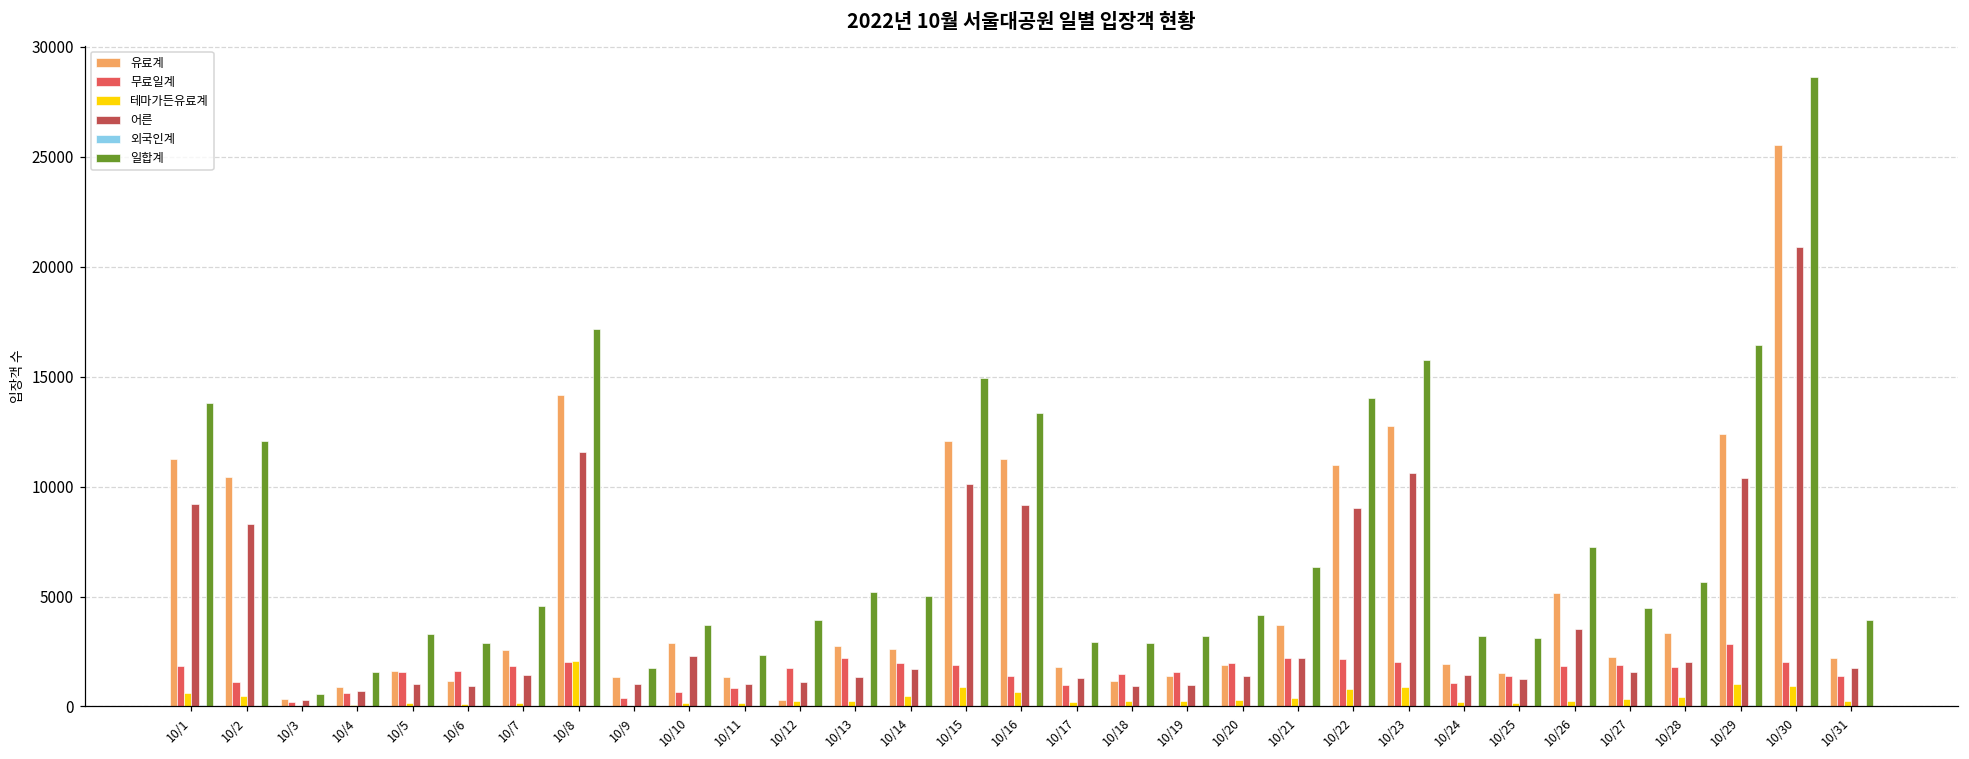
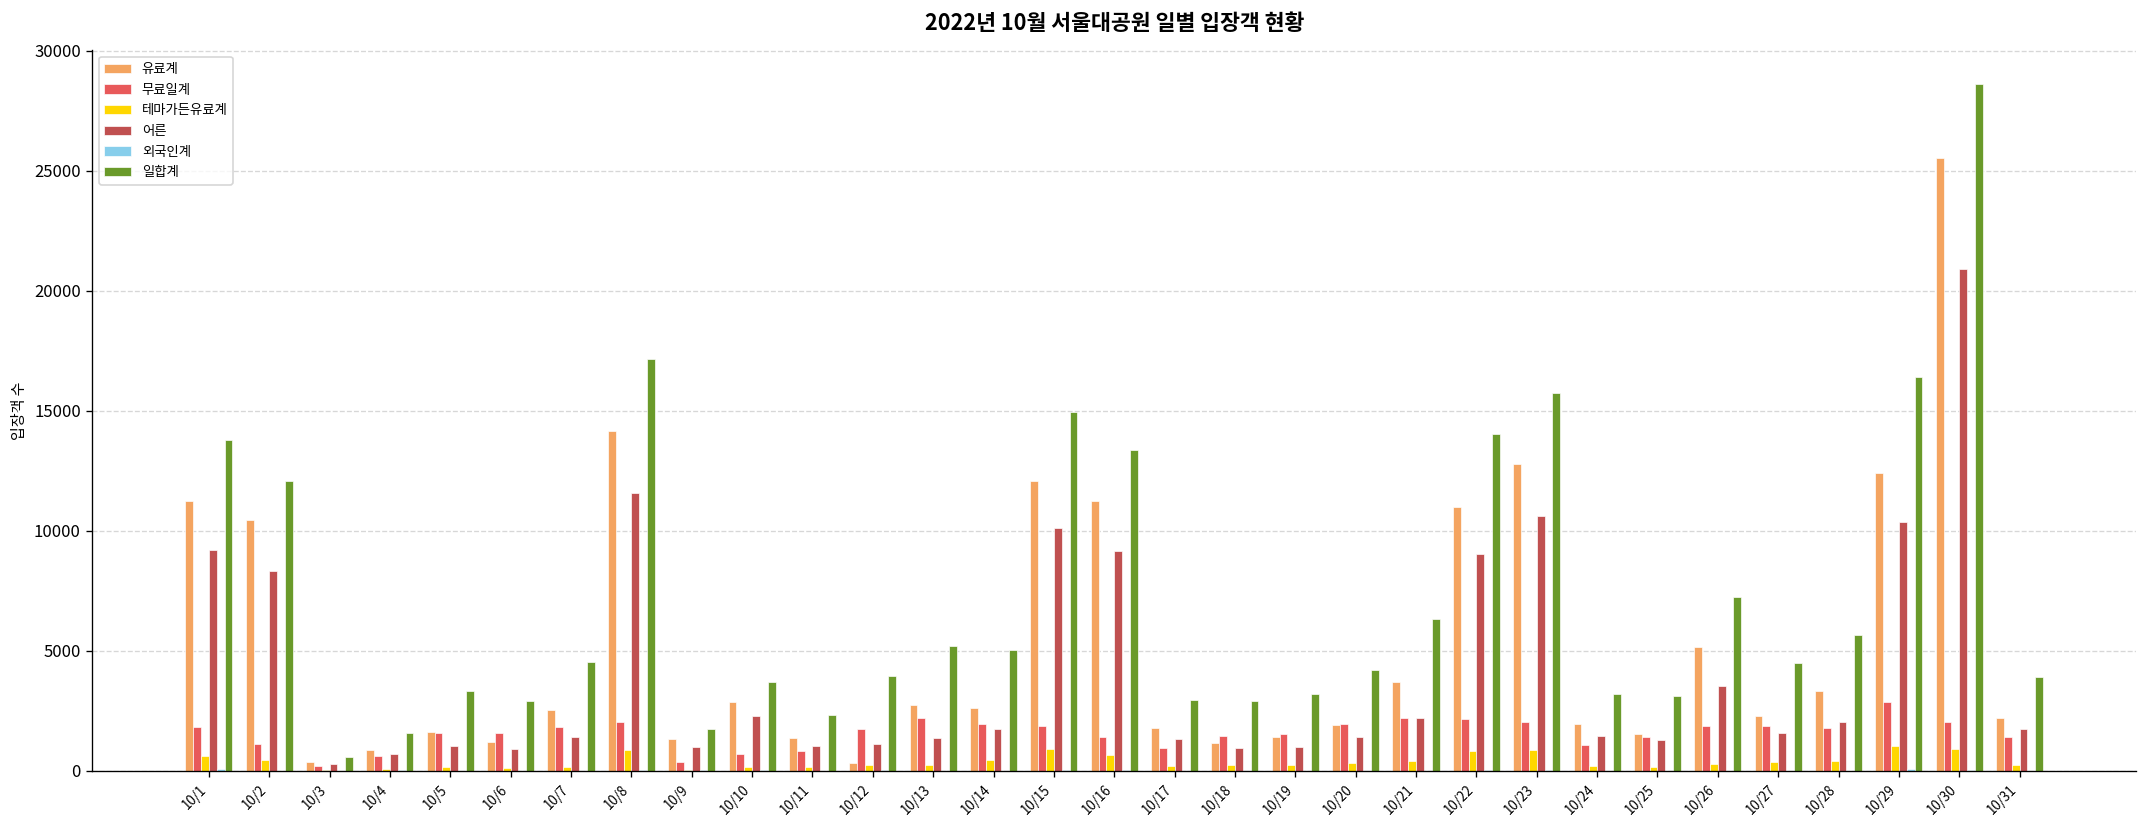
  {
    "유료계": {
      "10/1": 11300,
      "10/2": 10400,
      "10/3": 300,
      "10/4": 900,
      "10/5": 1600,
      "10/6": 1200,
      "10/7": 2500,
      "10/8": 14200,
      "10/9": 1300,
      "10/10": 2900,
      "10/11": 1400,
      "10/12": 300,
      "10/13": 2700,
      "10/14": 2600,
      "10/15": 12100,
      "10/16": 11300,
      "10/17": 1800,
      "10/18": 1100,
      "10/19": 1400,
      "10/20": 1900,
      "10/21": 3700,
      "10/22": 11000,
      "10/23": 12800,
      "10/24": 1900,
      "10/25": 1500,
      "10/26": 5100,
      "10/27": 2300,
      "10/28": 3300,
      "10/29": 12400,
      "10/30": 25600,
      "10/31": 2200
    },
    "테마가든유료계": {
      "10/1": 600,
      "10/2": 500,
      "10/5": 100,
      "10/6": 100,
      "10/7": 200,
-     "10/8": 2100,
+     "10/8": 900,
      "10/10": 100,
      "10/11": 200,
      "10/12": 300,
      "10/13": 200,
      "10/14": 500,
      "10/15": 900,
      "10/16": 600,
      "10/17": 200,
      "10/18": 200,
      "10/19": 200,
      "10/20": 300,
      "10/21": 400,
      "10/22": 800,
      "10/23": 900,
      "10/24": 200,
      "10/25": 200,
      "10/26": 300,
      "10/27": 300,
      "10/28": 400,
      "10/29": 1000,
      "10/30": 900,
      "10/31": 300
    },
    "외국인계": {
      "10/2": 0,
      "10/5": 0,
      "10/11": 0
    },
    "일합계": {
      "10/1": 13800,
      "10/2": 12100,
      "10/3": 600,
      "10/4": 1600,
      "10/5": 3300,
      "10/6": 2900,
      "10/7": 4500,
      "10/8": 17100,
      "10/9": 1700,
      "10/10": 3700,
      "10/11": 2300,
      "10/12": 3900,
      "10/13": 5200,
      "10/14": 5000,
      "10/15": 15000,
      "10/16": 13400,
      "10/17": 2900,
      "10/18": 2900,
      "10/19": 3200,
      "10/20": 4200,
      "10/21": 6300,
      "10/22": 14000,
      "10/23": 15700,
      "10/24": 3200,
      "10/25": 3100,
      "10/26": 7300,
      "10/27": 4500,
      "10/28": 5600,
      "10/29": 16400,
      "10/30": 28600,
      "10/31": 3900
    }
  }
